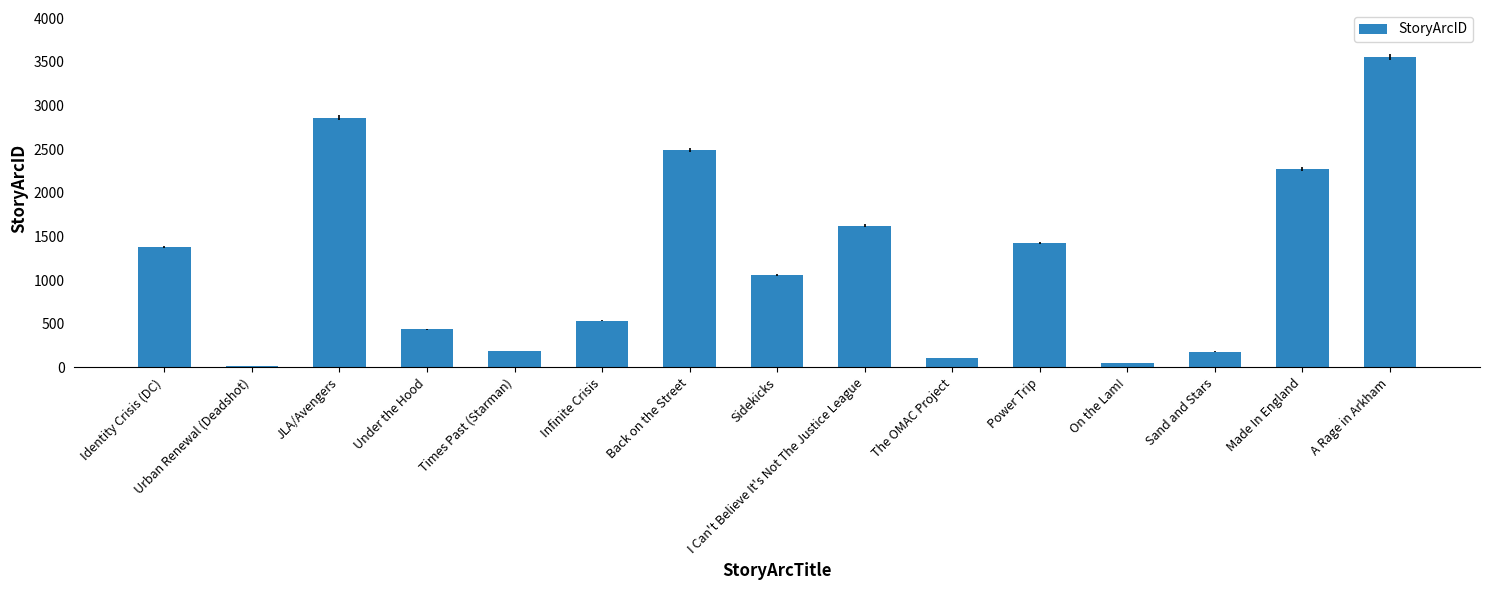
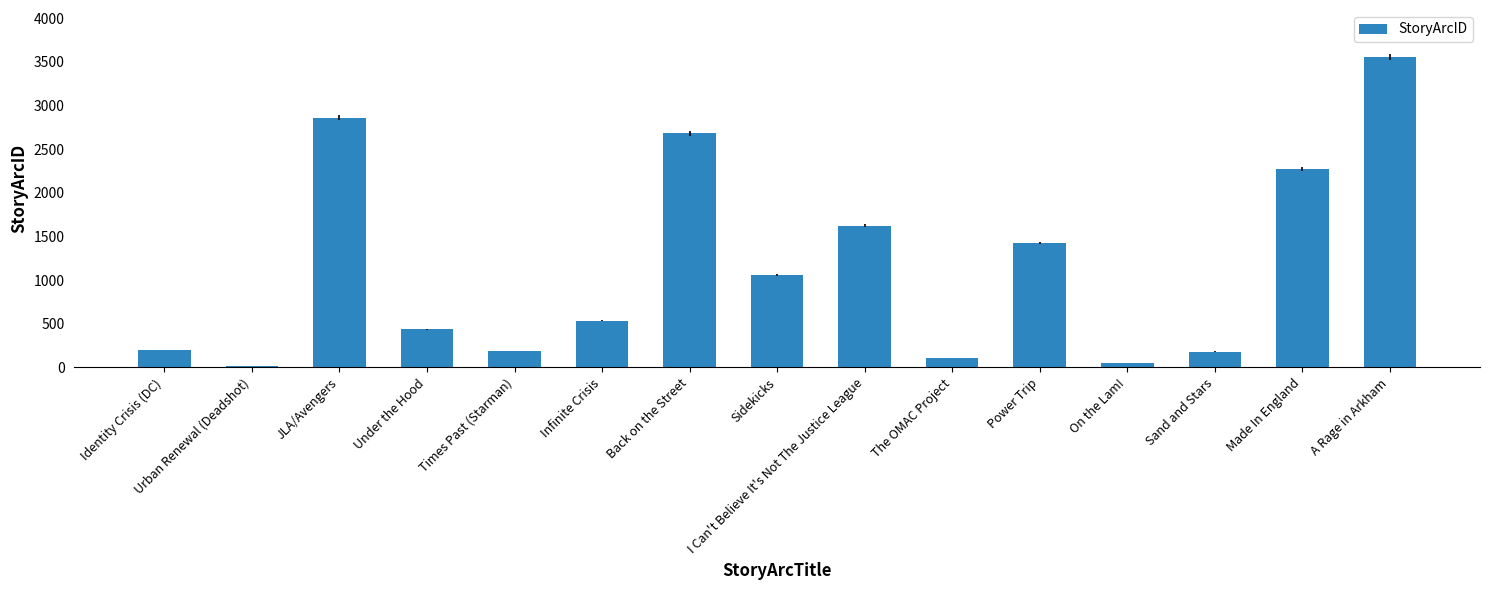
  {
-   "Identity Crisis (DC)": 1400,
+   "Identity Crisis (DC)": 200,
    "JLA/Avengers": 2900,
    "Under the Hood": 400,
    "Times Past (Starman)": 200,
    "Infinite Crisis": 500,
-   "Back on the Street": 2500,
+   "Back on the Street": 2700,
    "Sidekicks": 1100,
    "I Can't Believe It's Not The Justice League": 1600,
    "The OMAC Project": 100,
    "Power Trip": 1400,
    "On the Lam!": 0,
    "Sand and Stars": 200,
    "Made In England": 2300,
    "A Rage in Arkham": 3600
  }
